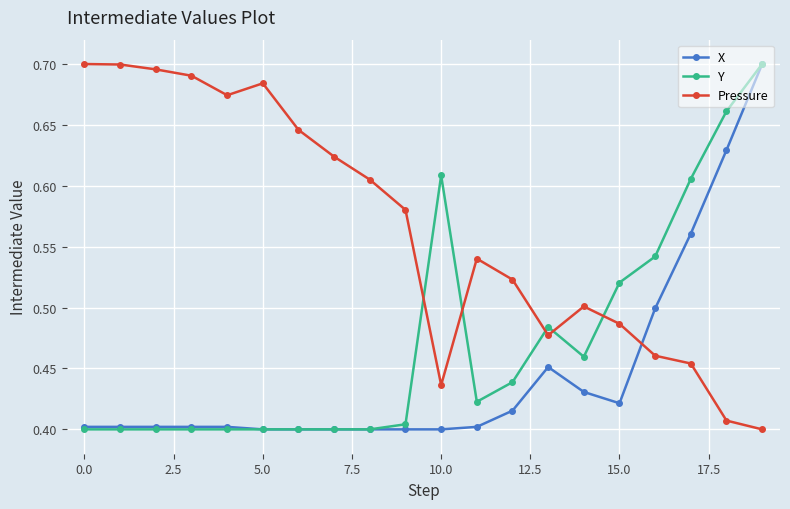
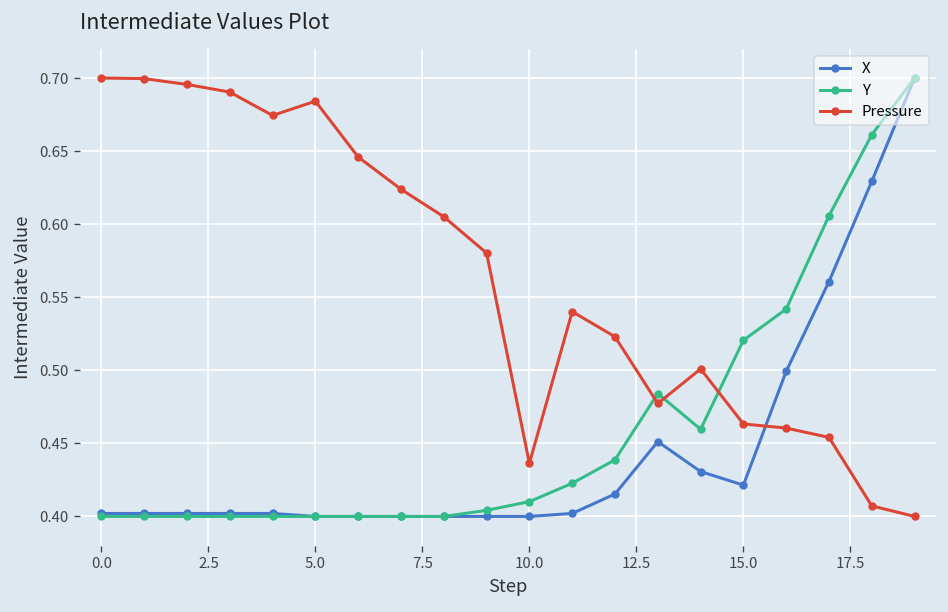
  {
    "X": {
      "10.0": 0.400,
      "15.0": 0.421
    },
    "Y": {
-     "10.0": 0.609,
+     "10.0": 0.410,
      "15.0": 0.521
    },
    "Pressure": {
      "0.0": 0.700,
      "5.0": 0.684,
      "10.0": 0.436,
-     "15.0": 0.487
+     "15.0": 0.463
    }
  }
